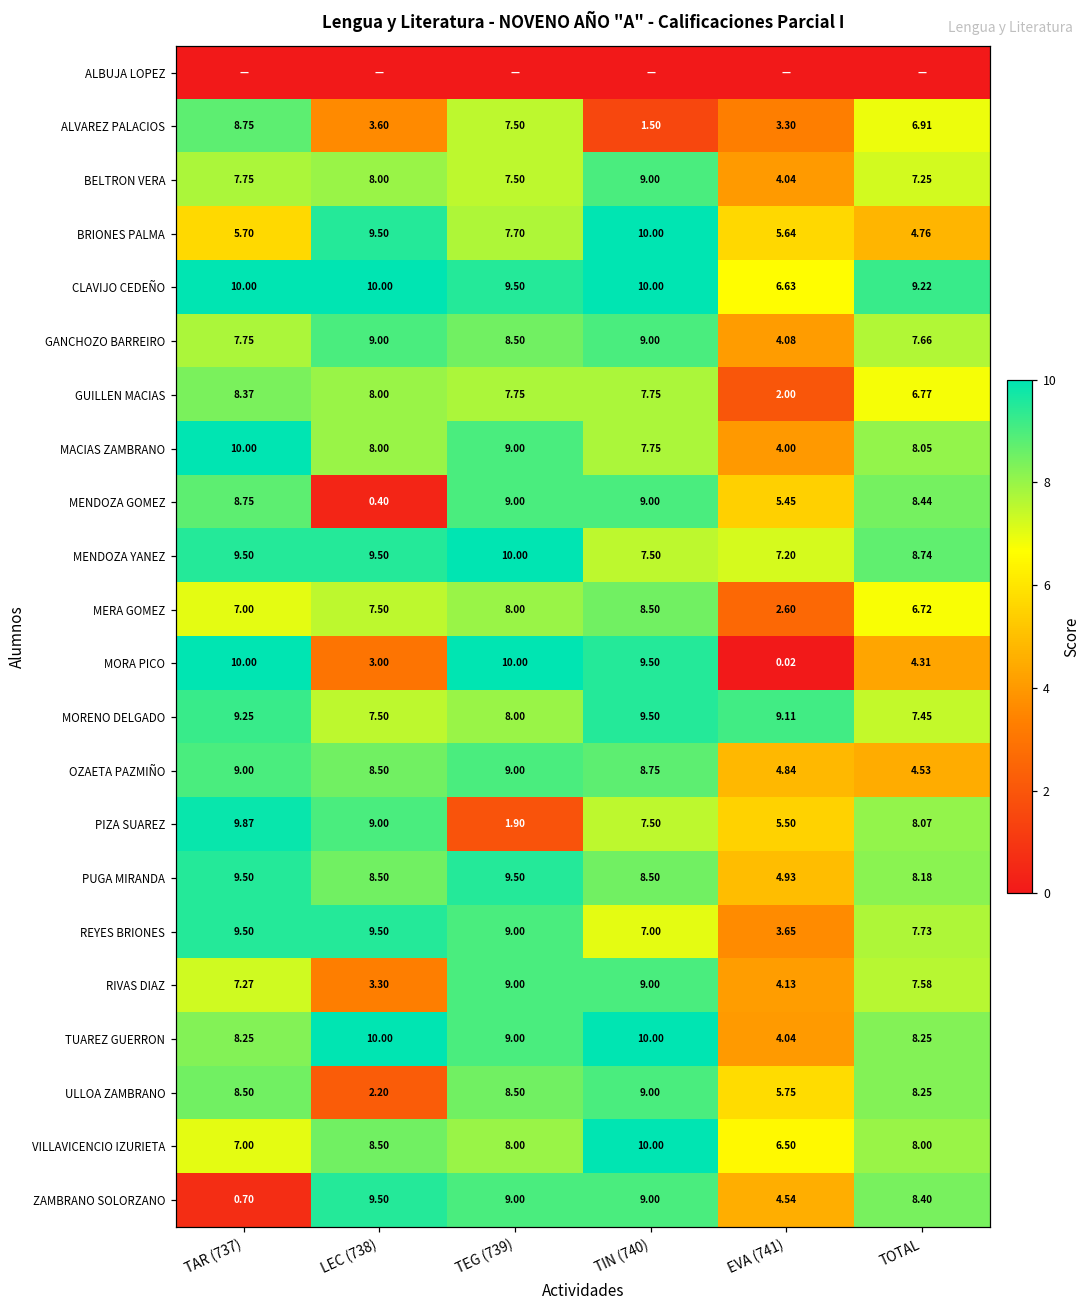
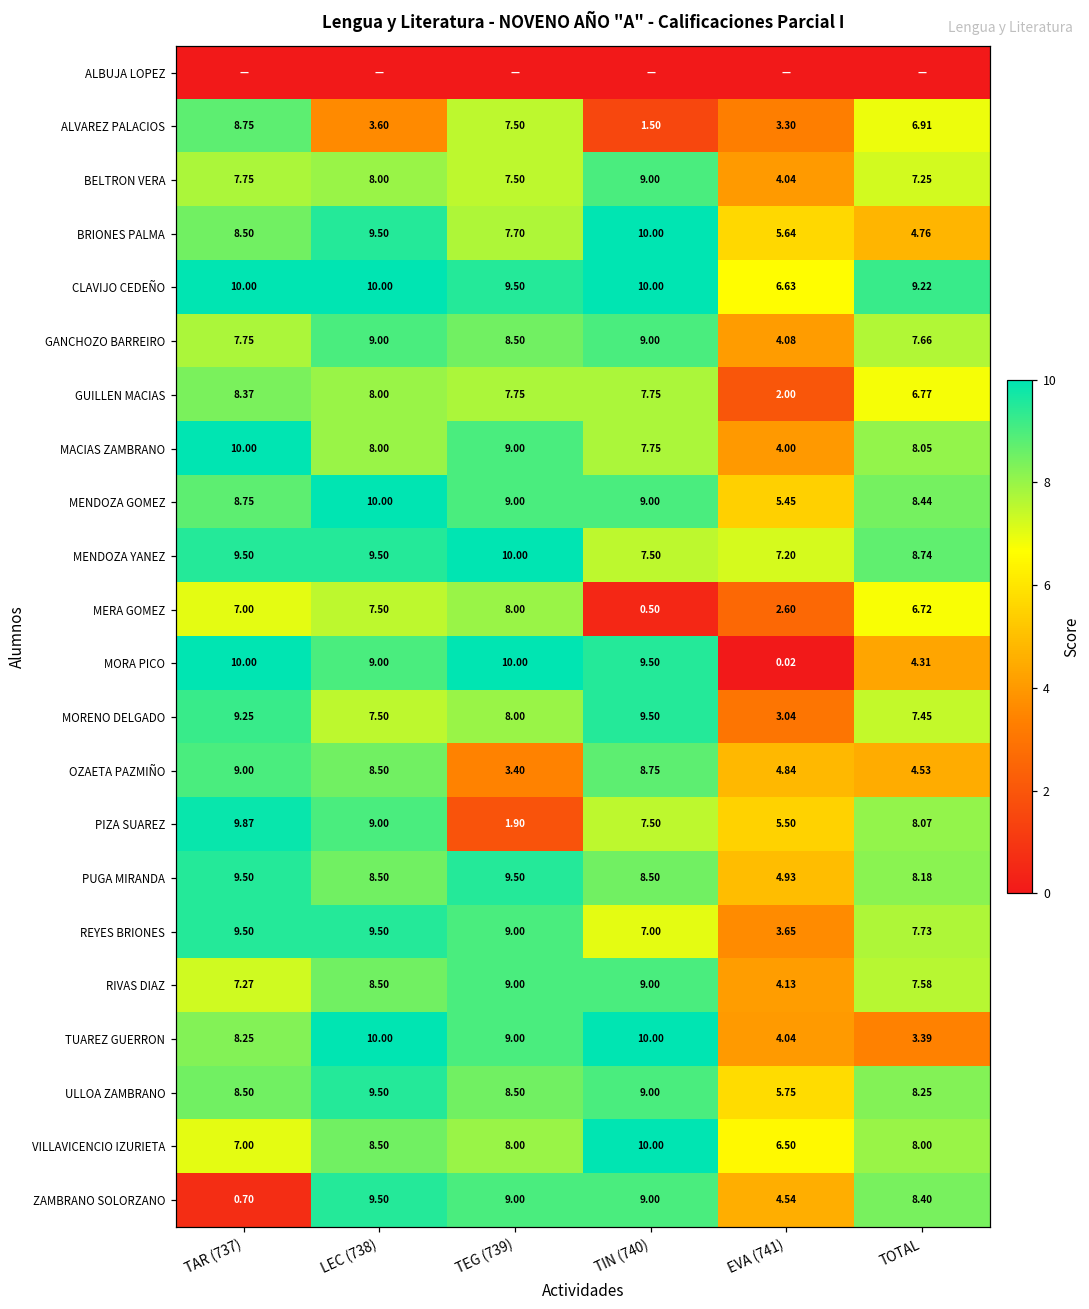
  {
    "ALVAREZ PALACIOS": {
      "TAR (737)": 8.75,
      "LEC (738)": 3.60,
      "TEG (739)": 7.50,
      "TIN (740)": 1.50,
      "EVA (741)": 3.30,
      "TOTAL": 6.91
    },
    "BELTRON VERA": {
      "TAR (737)": 7.75,
      "LEC (738)": 8.00,
      "TEG (739)": 7.50,
      "TIN (740)": 9.00,
      "EVA (741)": 4.04,
      "TOTAL": 7.25
    },
    "BRIONES PALMA": {
-     "TAR (737)": 5.70,
+     "TAR (737)": 8.50,
      "LEC (738)": 9.50,
      "TEG (739)": 7.70,
      "TIN (740)": 10.00,
      "EVA (741)": 5.64,
      "TOTAL": 4.76
    },
    "CLAVIJO CEDEÑO": {
      "TAR (737)": 10.00,
      "LEC (738)": 10.00,
      "TEG (739)": 9.50,
      "TIN (740)": 10.00,
      "EVA (741)": 6.63,
      "TOTAL": 9.22
    },
    "GANCHOZO BARREIRO": {
      "TAR (737)": 7.75,
      "LEC (738)": 9.00,
      "TEG (739)": 8.50,
      "TIN (740)": 9.00,
      "EVA (741)": 4.08,
      "TOTAL": 7.66
    },
    "GUILLEN MACIAS": {
      "TAR (737)": 8.37,
      "LEC (738)": 8.00,
      "TEG (739)": 7.75,
      "TIN (740)": 7.75,
      "EVA (741)": 2.00,
      "TOTAL": 6.77
    },
    "MACIAS ZAMBRANO": {
      "TAR (737)": 10.00,
      "LEC (738)": 8.00,
      "TEG (739)": 9.00,
      "TIN (740)": 7.75,
      "EVA (741)": 4.00,
      "TOTAL": 8.05
    },
    "MENDOZA GOMEZ": {
      "TAR (737)": 8.75,
-     "LEC (738)": 0.40,
+     "LEC (738)": 10.00,
      "TEG (739)": 9.00,
      "TIN (740)": 9.00,
      "EVA (741)": 5.45,
      "TOTAL": 8.44
    },
    "MENDOZA YANEZ": {
      "TAR (737)": 9.50,
      "LEC (738)": 9.50,
      "TEG (739)": 10.00,
      "TIN (740)": 7.50,
      "EVA (741)": 7.20,
      "TOTAL": 8.74
    },
    "MERA GOMEZ": {
      "TAR (737)": 7.00,
      "LEC (738)": 7.50,
      "TEG (739)": 8.00,
-     "TIN (740)": 8.50,
+     "TIN (740)": 0.50,
      "EVA (741)": 2.60,
      "TOTAL": 6.72
    },
    "MORA PICO": {
      "TAR (737)": 10.00,
-     "LEC (738)": 3.00,
+     "LEC (738)": 9.00,
      "TEG (739)": 10.00,
      "TIN (740)": 9.50,
      "EVA (741)": 0.02,
      "TOTAL": 4.31
    },
    "MORENO DELGADO": {
      "TAR (737)": 9.25,
      "LEC (738)": 7.50,
      "TEG (739)": 8.00,
      "TIN (740)": 9.50,
-     "EVA (741)": 9.11,
+     "EVA (741)": 3.04,
      "TOTAL": 7.45
    },
    "OZAETA PAZMIÑO": {
      "TAR (737)": 9.00,
      "LEC (738)": 8.50,
-     "TEG (739)": 9.00,
+     "TEG (739)": 3.40,
      "TIN (740)": 8.75,
      "EVA (741)": 4.84,
      "TOTAL": 4.53
    },
    "PIZA SUAREZ": {
      "TAR (737)": 9.87,
      "LEC (738)": 9.00,
      "TEG (739)": 1.90,
      "TIN (740)": 7.50,
      "EVA (741)": 5.50,
      "TOTAL": 8.07
    },
    "PUGA MIRANDA": {
      "TAR (737)": 9.50,
      "LEC (738)": 8.50,
      "TEG (739)": 9.50,
      "TIN (740)": 8.50,
      "EVA (741)": 4.93,
      "TOTAL": 8.18
    },
    "REYES BRIONES": {
      "TAR (737)": 9.50,
      "LEC (738)": 9.50,
      "TEG (739)": 9.00,
      "TIN (740)": 7.00,
      "EVA (741)": 3.65,
      "TOTAL": 7.73
    },
    "RIVAS DIAZ": {
      "TAR (737)": 7.27,
-     "LEC (738)": 3.30,
+     "LEC (738)": 8.50,
      "TEG (739)": 9.00,
      "TIN (740)": 9.00,
      "EVA (741)": 4.13,
      "TOTAL": 7.58
    },
    "TUAREZ GUERRON": {
      "TAR (737)": 8.25,
      "LEC (738)": 10.00,
      "TEG (739)": 9.00,
      "TIN (740)": 10.00,
      "EVA (741)": 4.04,
-     "TOTAL": 8.25
+     "TOTAL": 3.39
    },
    "ULLOA ZAMBRANO": {
      "TAR (737)": 8.50,
-     "LEC (738)": 2.20,
+     "LEC (738)": 9.50,
      "TEG (739)": 8.50,
      "TIN (740)": 9.00,
      "EVA (741)": 5.75,
      "TOTAL": 8.25
    },
    "VILLAVICENCIO IZURIETA": {
      "TAR (737)": 7.00,
      "LEC (738)": 8.50,
      "TEG (739)": 8.00,
      "TIN (740)": 10.00,
      "EVA (741)": 6.50,
      "TOTAL": 8.00
    },
    "ZAMBRANO SOLORZANO": {
      "TAR (737)": 0.70,
      "LEC (738)": 9.50,
      "TEG (739)": 9.00,
      "TIN (740)": 9.00,
      "EVA (741)": 4.54,
      "TOTAL": 8.40
    }
  }
